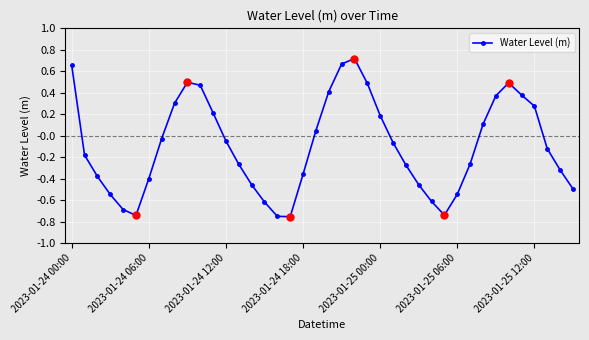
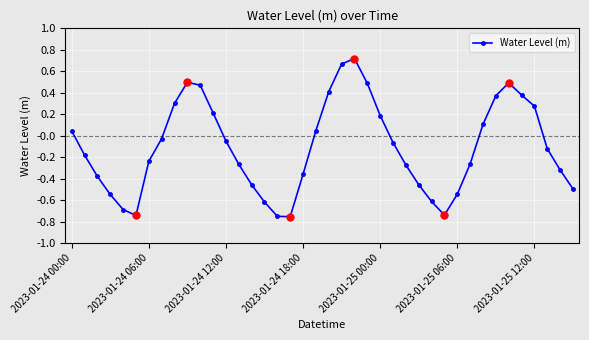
  {
    "Water Level (m)": {
-     "2023-01-24 00:00": 0.66,
-     "2023-01-24 06:00": -0.40,
+     "2023-01-24 00:00": 0.04,
+     "2023-01-24 06:00": -0.24,
      "2023-01-24 12:00": -0.05,
      "2023-01-24 18:00": -0.36,
      "2023-01-25 00:00": 0.19,
      "2023-01-25 06:00": -0.55,
      "2023-01-25 12:00": 0.28
    }
  }
